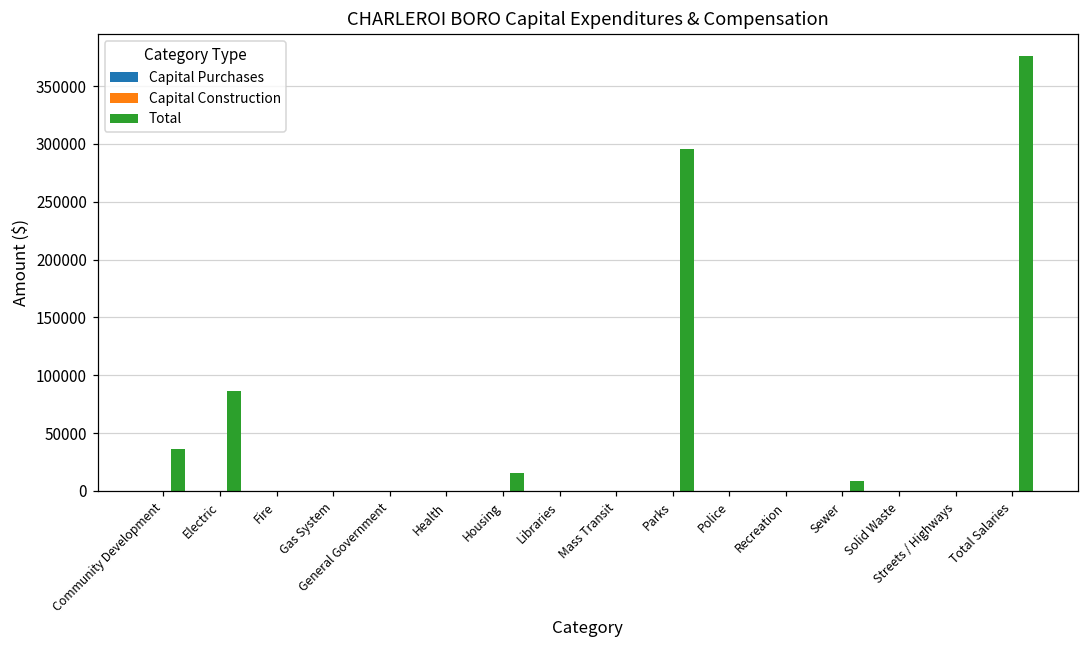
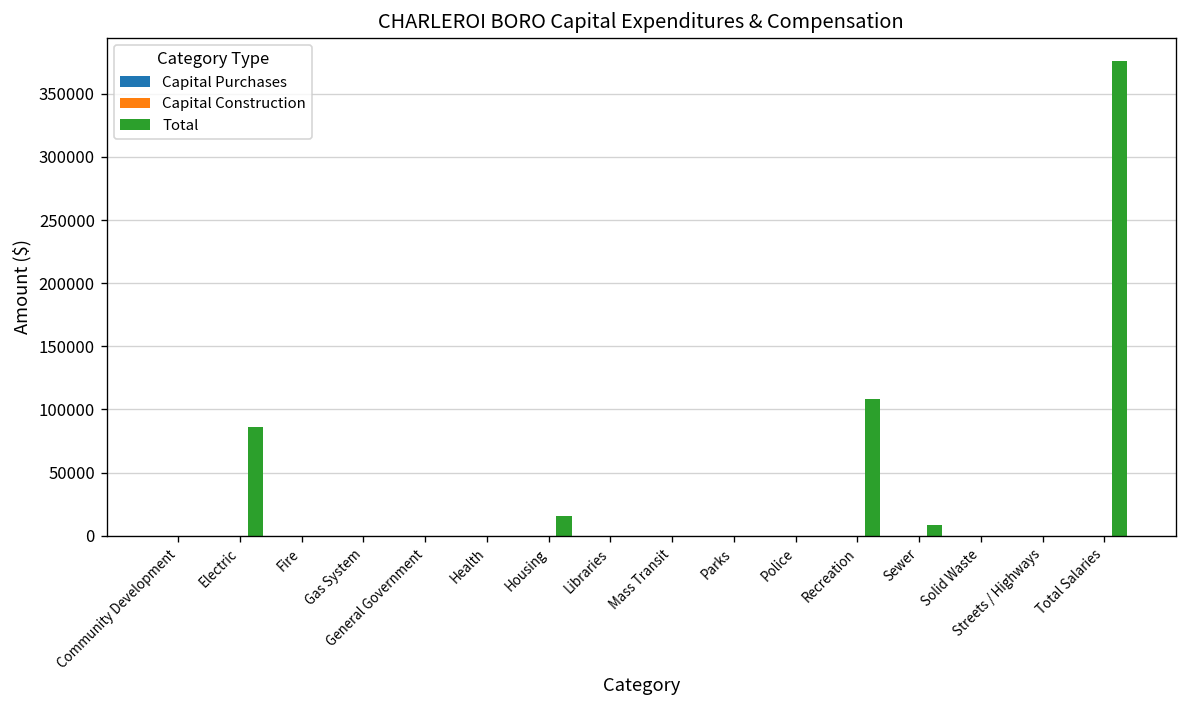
  {
    "Capital Purchases": {
      "Community Development": 0,
      "Electric": 0,
      "Fire": 0,
      "Gas System": 0,
      "General Government": 0,
      "Health": 0,
      "Housing": 0,
      "Libraries": 0,
      "Mass Transit": 0,
      "Parks": 0,
      "Police": 0,
      "Recreation": 0,
      "Sewer": 0,
      "Solid Waste": 0,
      "Streets / Highways": 0,
      "Total Salaries": 0
    },
    "Capital Construction": {
      "Community Development": 0,
      "Electric": 0,
      "Fire": 0,
      "Gas System": 0,
      "General Government": 0,
      "Health": 0,
      "Housing": 0,
      "Libraries": 0,
      "Mass Transit": 0,
      "Parks": 0,
      "Police": 0,
      "Recreation": 0,
      "Sewer": 0,
      "Solid Waste": 0,
      "Streets / Highways": 0,
      "Total Salaries": 0
    },
    "Total": {
-     "Community Development": 37000,
+     "Community Development": 0,
      "Electric": 86000,
      "Fire": 0,
      "Gas System": 0,
      "General Government": 0,
      "Health": 0,
      "Housing": 16000,
      "Libraries": 0,
      "Mass Transit": 0,
-     "Parks": 296000,
+     "Parks": 0,
      "Police": 0,
-     "Recreation": 0,
+     "Recreation": 108000,
      "Sewer": 8000,
      "Solid Waste": 0,
      "Streets / Highways": 0,
      "Total Salaries": 376000
    }
  }
